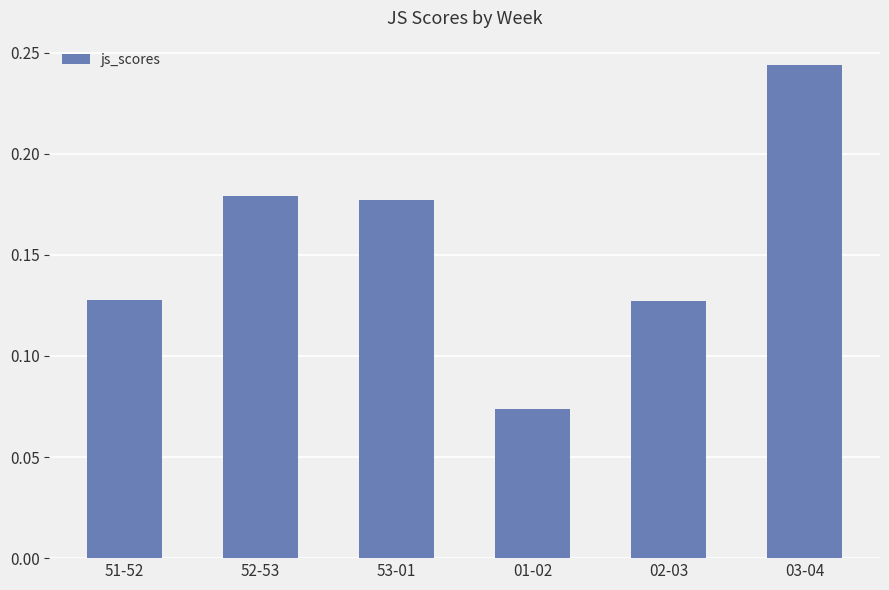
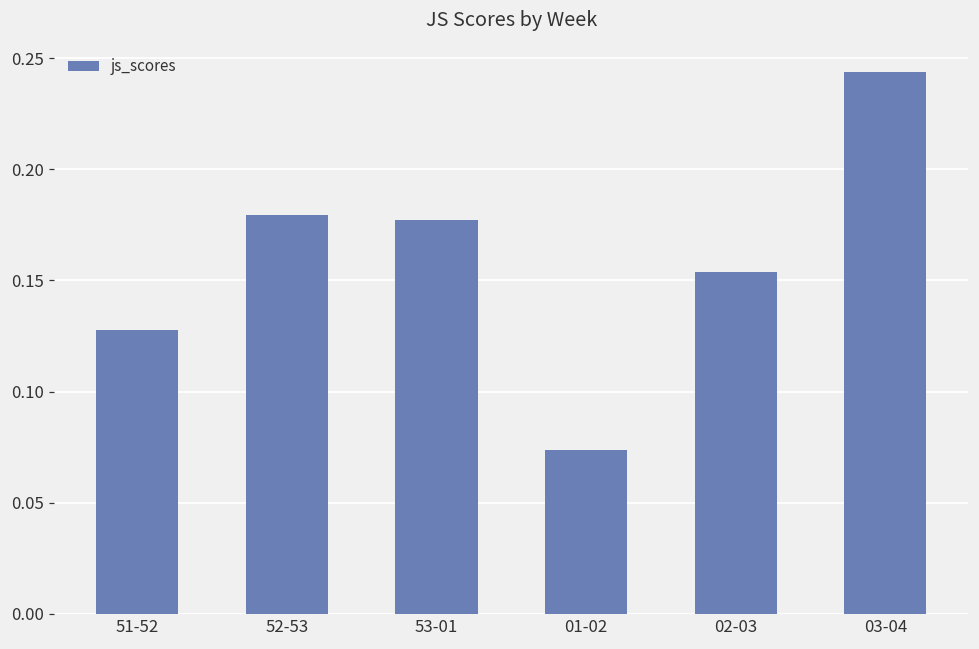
  {
    "51-52": 0.128,
    "52-53": 0.179,
    "53-01": 0.177,
    "01-02": 0.074,
-   "02-03": 0.127,
+   "02-03": 0.154,
    "03-04": 0.244
  }
